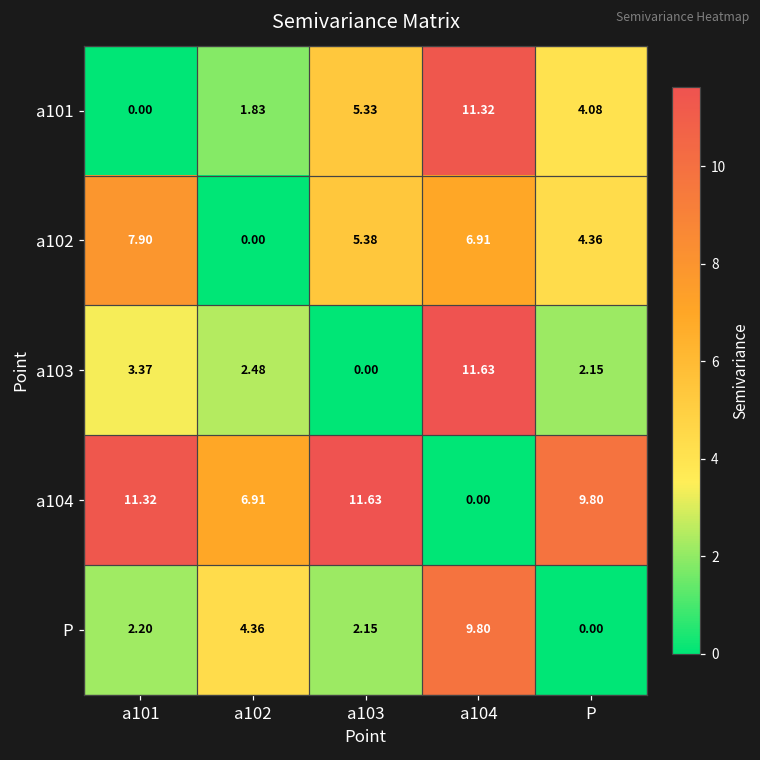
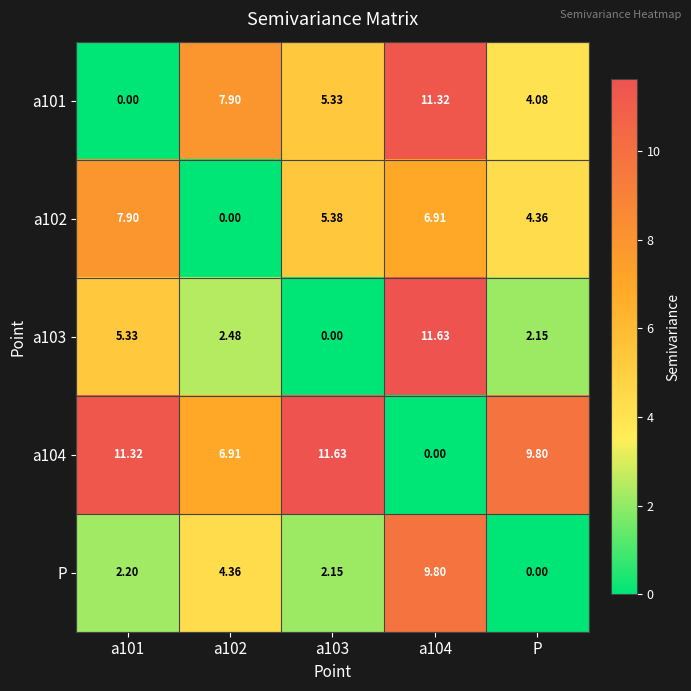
  {
    "a101": {
      "a101": 0.00,
-     "a102": 1.83,
+     "a102": 7.90,
      "a103": 5.33,
      "a104": 11.32,
      "P": 4.08
    },
    "a102": {
      "a101": 7.90,
      "a102": 0.00,
      "a103": 5.38,
      "a104": 6.91,
      "P": 4.36
    },
    "a103": {
-     "a101": 3.37,
+     "a101": 5.33,
      "a102": 2.48,
      "a103": 0.00,
      "a104": 11.63,
      "P": 2.15
    },
    "a104": {
      "a101": 11.32,
      "a102": 6.91,
      "a103": 11.63,
      "a104": 0.00,
      "P": 9.80
    },
    "P": {
      "a101": 2.20,
      "a102": 4.36,
      "a103": 2.15,
      "a104": 9.80,
      "P": 0.00
    }
  }
